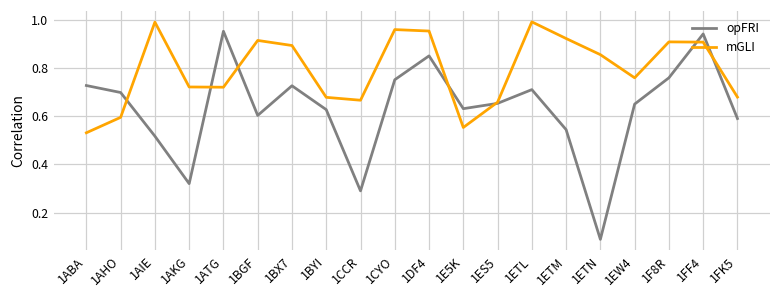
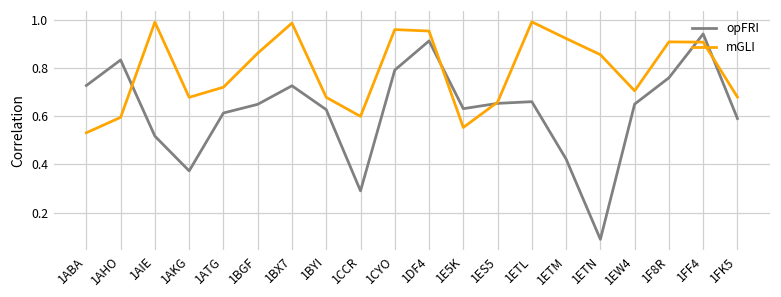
  {
    "opFRI": {
      "1ABA": 0.73,
-     "1AHO": 0.70,
+     "1AHO": 0.83,
      "1AIE": 0.52,
-     "1AKG": 0.32,
-     "1ATG": 0.95,
-     "1BGF": 0.60,
+     "1AKG": 0.37,
+     "1ATG": 0.61,
+     "1BGF": 0.65,
      "1BX7": 0.73,
      "1BYI": 0.63,
      "1CCR": 0.29,
-     "1CYO": 0.75,
-     "1DF4": 0.85,
+     "1CYO": 0.79,
+     "1DF4": 0.91,
      "1E5K": 0.63,
-     "1ETL": 0.71,
-     "1ETM": 0.54,
+     "1ETL": 0.66,
+     "1ETM": 0.42,
      "1ETN": 0.09,
      "1EW4": 0.65,
      "1F8R": 0.76,
      "1FF4": 0.94,
      "1FK5": 0.59
    },
    "mGLI": {
      "1ABA": 0.53,
      "1AHO": 0.60,
      "1AIE": 0.99,
-     "1AKG": 0.72,
+     "1AKG": 0.68,
      "1ATG": 0.72,
-     "1BGF": 0.91,
-     "1BX7": 0.89,
+     "1BGF": 0.86,
+     "1BX7": 0.99,
      "1BYI": 0.68,
-     "1CCR": 0.67,
+     "1CCR": 0.60,
      "1CYO": 0.96,
      "1DF4": 0.95,
      "1E5K": 0.55,
      "1ETL": 0.99,
      "1ETM": 0.92,
      "1ETN": 0.86,
-     "1EW4": 0.76,
+     "1EW4": 0.71,
      "1F8R": 0.91,
      "1FF4": 0.91,
      "1FK5": 0.68
    }
  }
